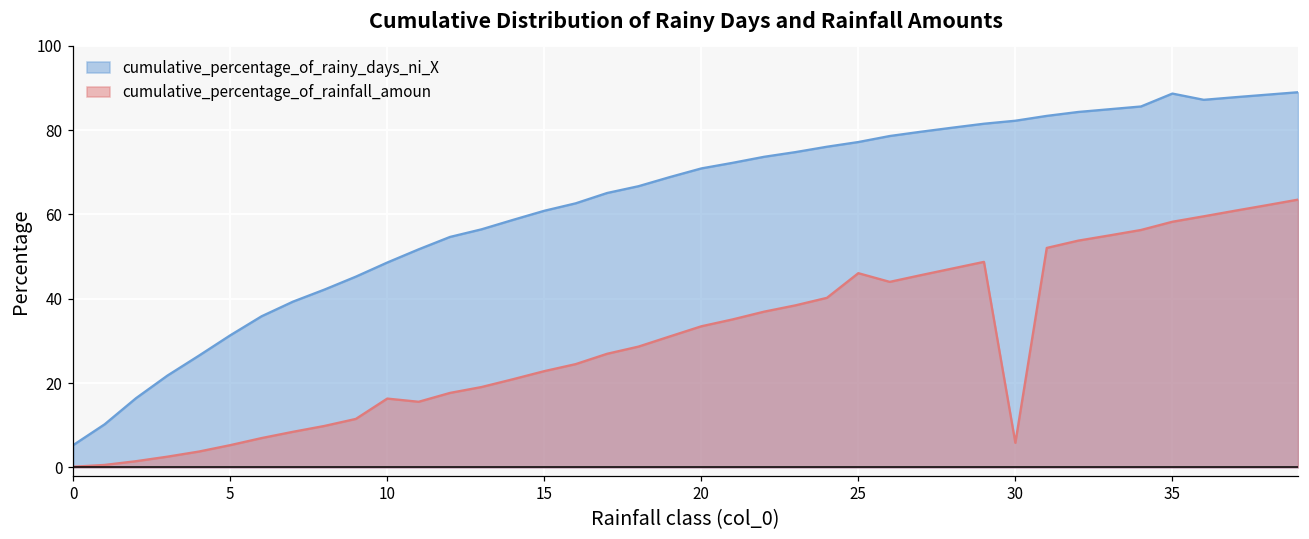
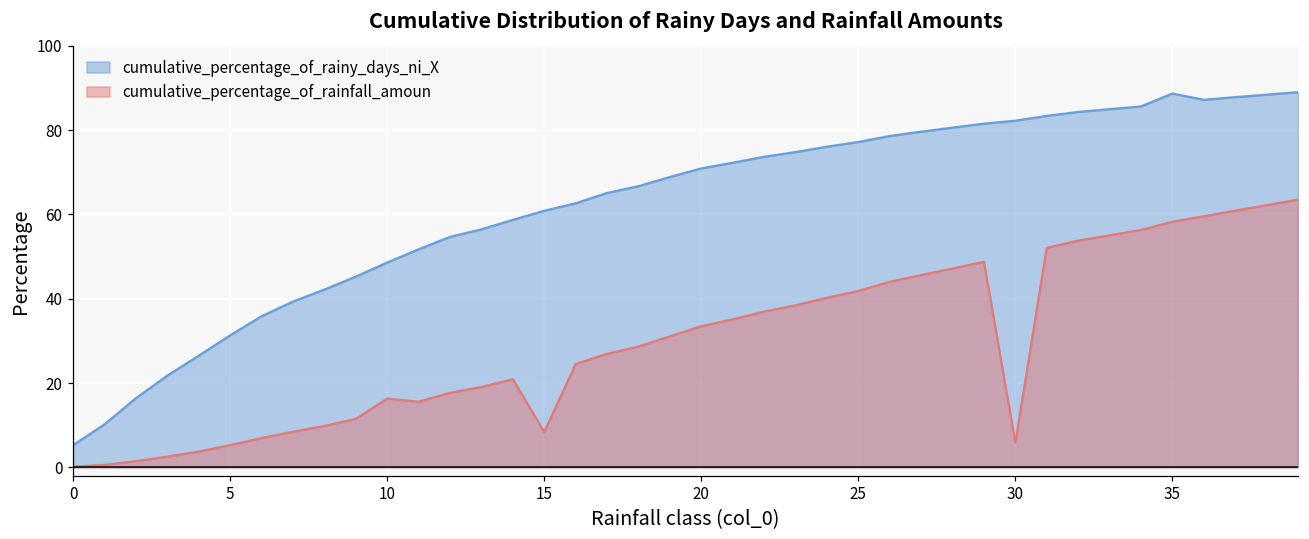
  {
    "cumulative_percentage_of_rainy_days_ni_X": {
      "0": 5,
      "5": 31,
      "10": 49,
      "15": 61,
      "20": 71,
      "25": 77,
      "30": 82,
      "35": 89
    },
    "cumulative_percentage_of_rainfall_amoun": {
      "0": 0,
      "5": 5,
      "10": 16,
-     "15": 23,
+     "15": 8,
      "20": 33,
-     "25": 46,
+     "25": 42,
      "30": 6,
      "35": 58
    }
  }
